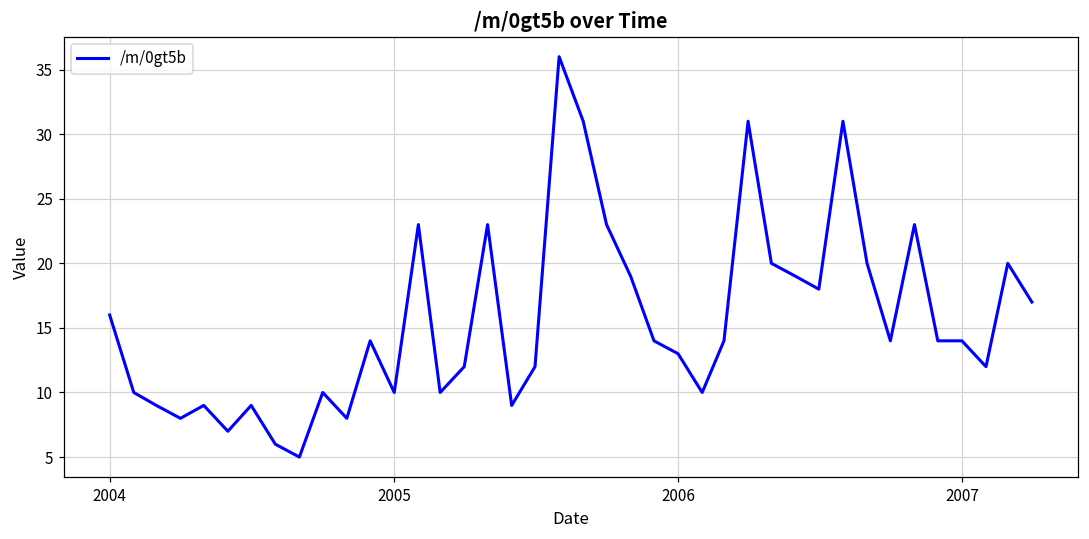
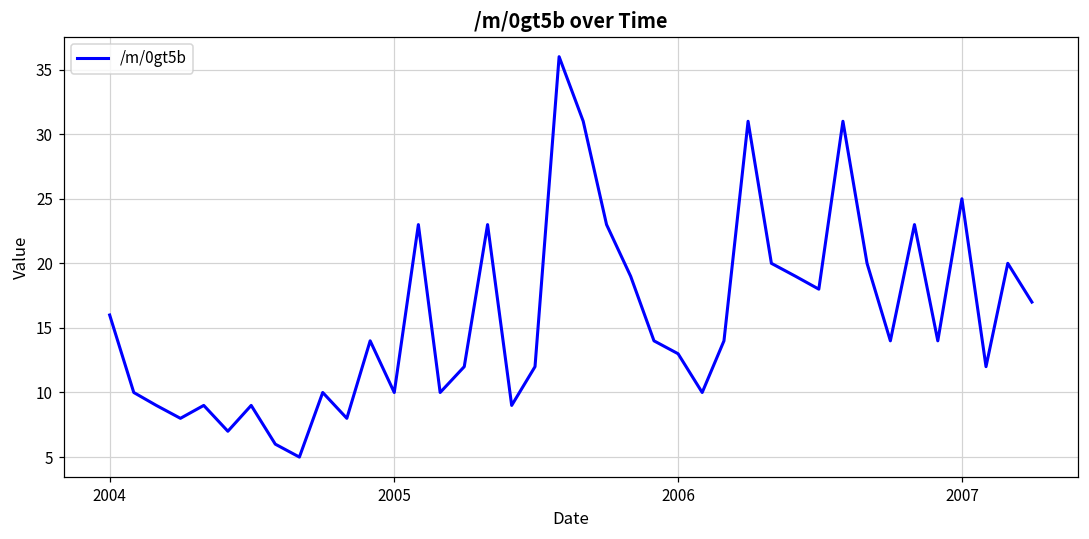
  {
    "2004": 16,
    "2005": 10,
    "2006": 13,
-   "2007": 14
+   "2007": 25
  }
